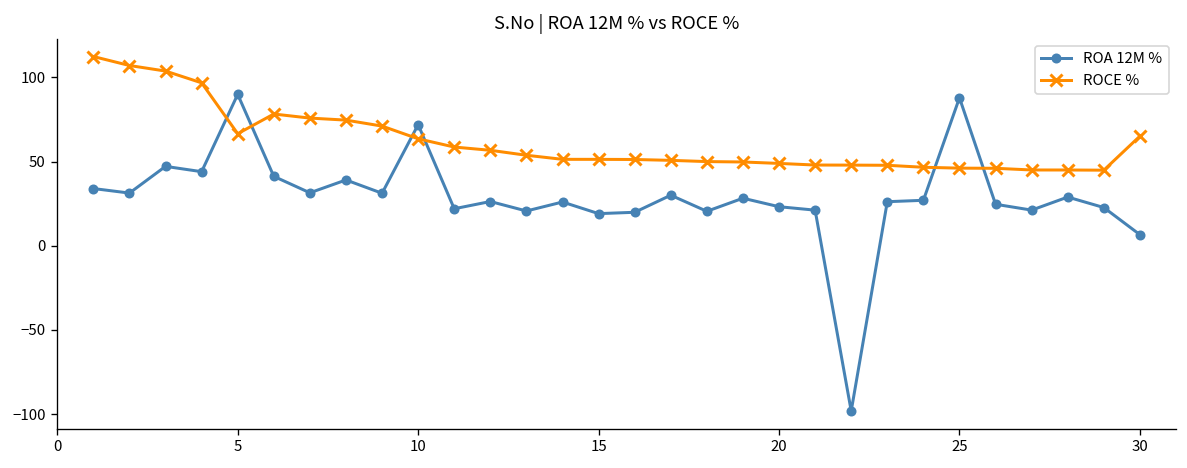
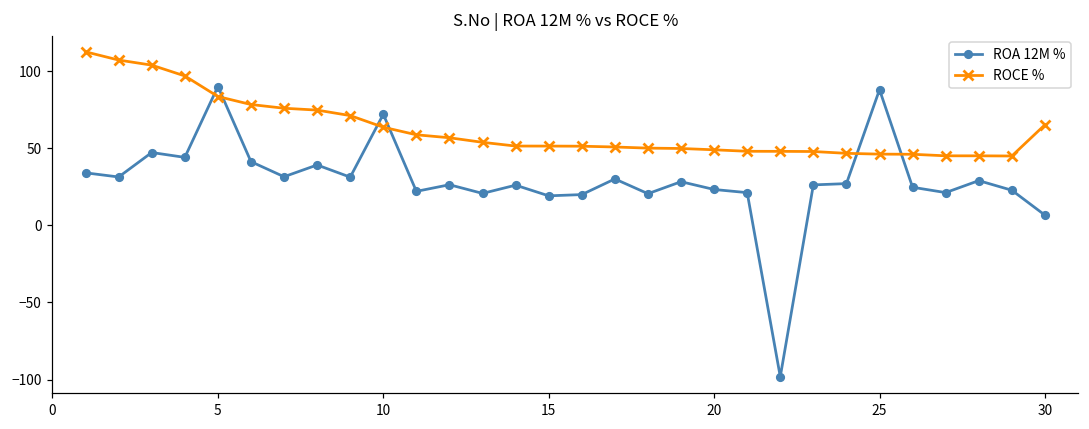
  {
    "ROA 12M %": {
      "5": 90,
      "10": 72,
      "15": 19,
      "20": 23,
      "25": 88,
      "30": 7
    },
    "ROCE %": {
-     "5": 67,
+     "5": 83,
      "10": 64,
      "15": 51,
      "20": 49,
      "25": 46,
      "30": 65
    }
  }
